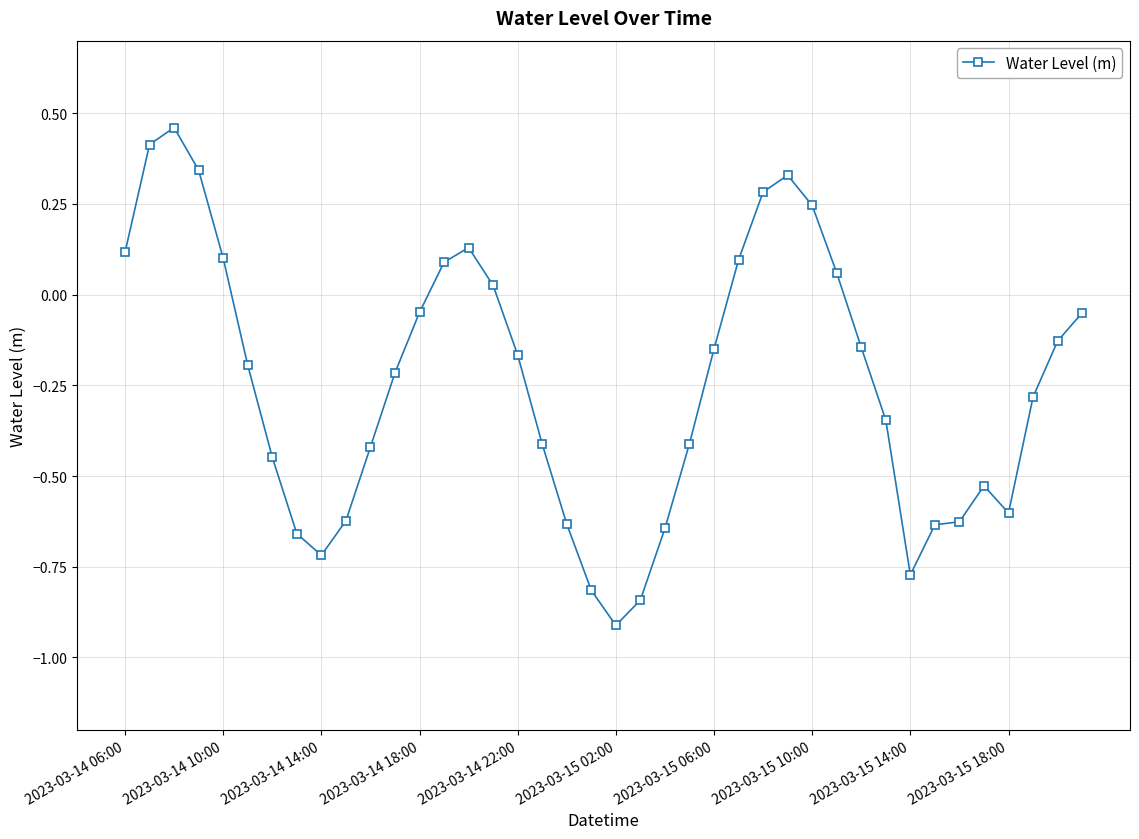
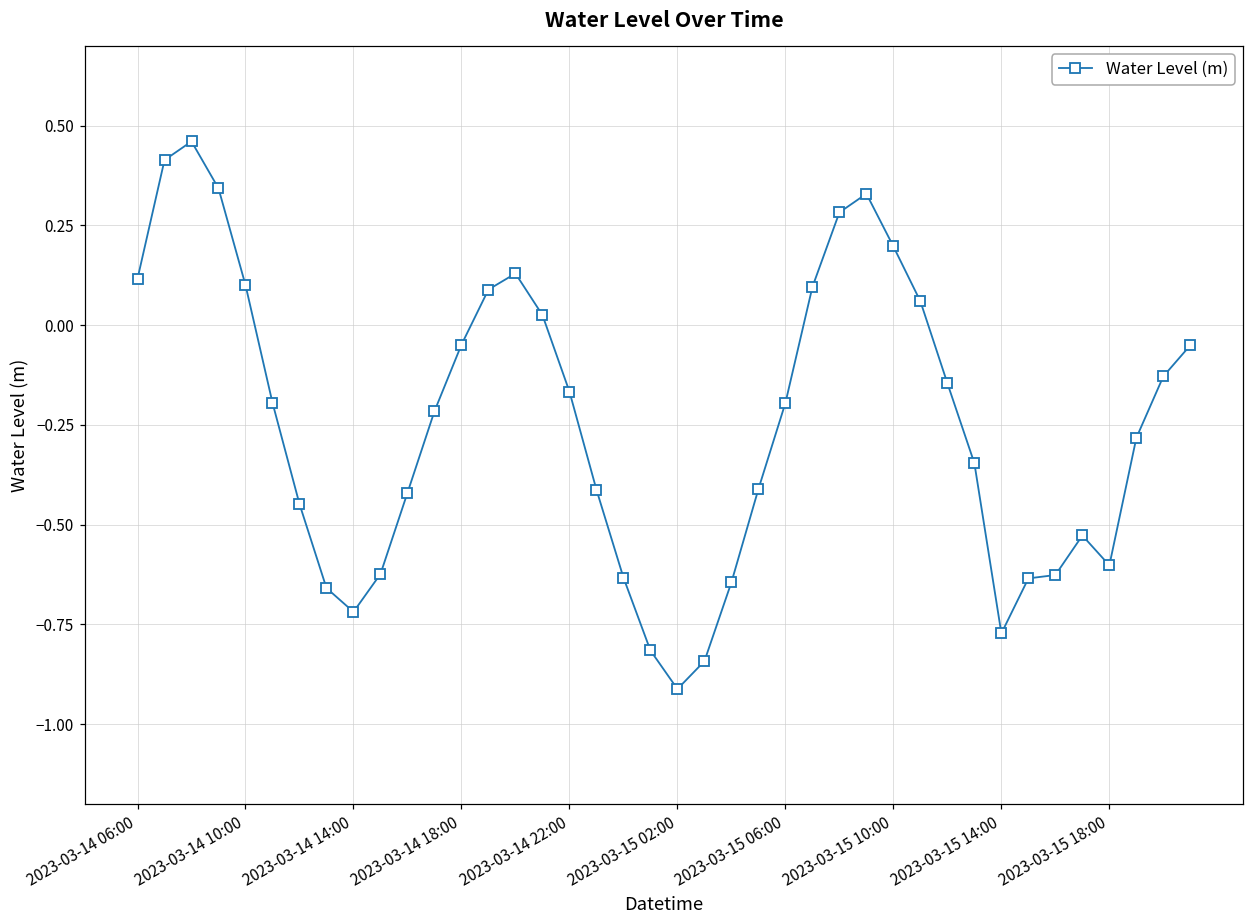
  {
    "2023-03-14 06:00": 0.12,
    "2023-03-14 10:00": 0.10,
    "2023-03-14 14:00": -0.72,
    "2023-03-14 18:00": -0.05,
    "2023-03-14 22:00": -0.17,
    "2023-03-15 02:00": -0.91,
-   "2023-03-15 06:00": -0.15,
-   "2023-03-15 10:00": 0.25,
+   "2023-03-15 06:00": -0.19,
+   "2023-03-15 10:00": 0.20,
    "2023-03-15 14:00": -0.77,
    "2023-03-15 18:00": -0.60
  }
